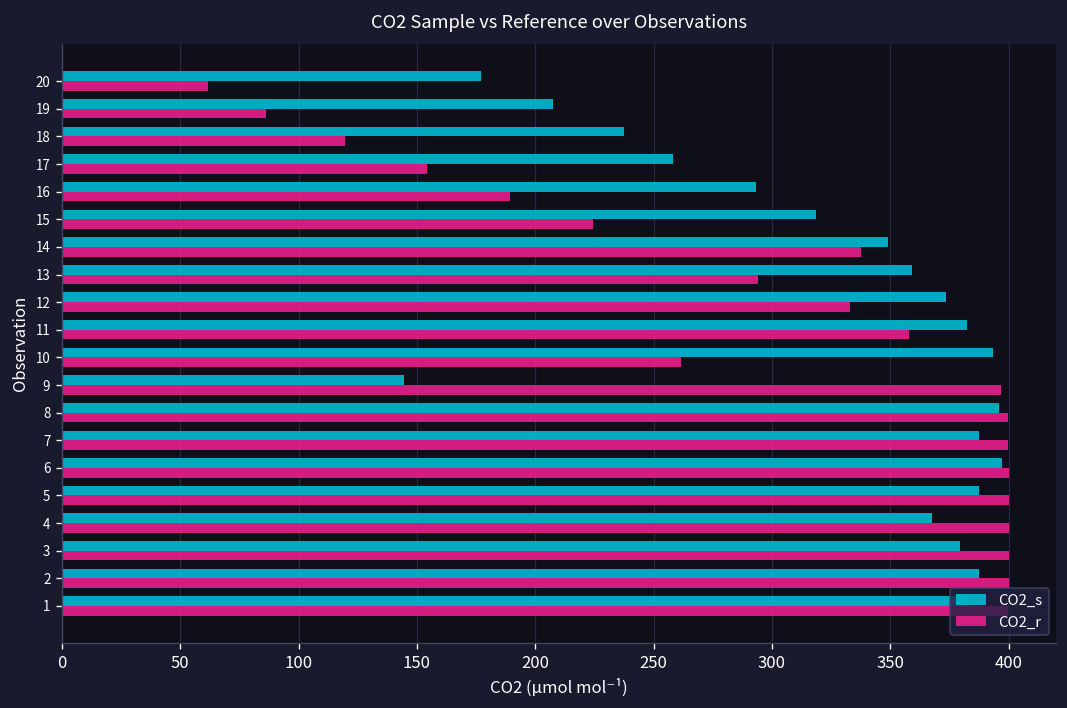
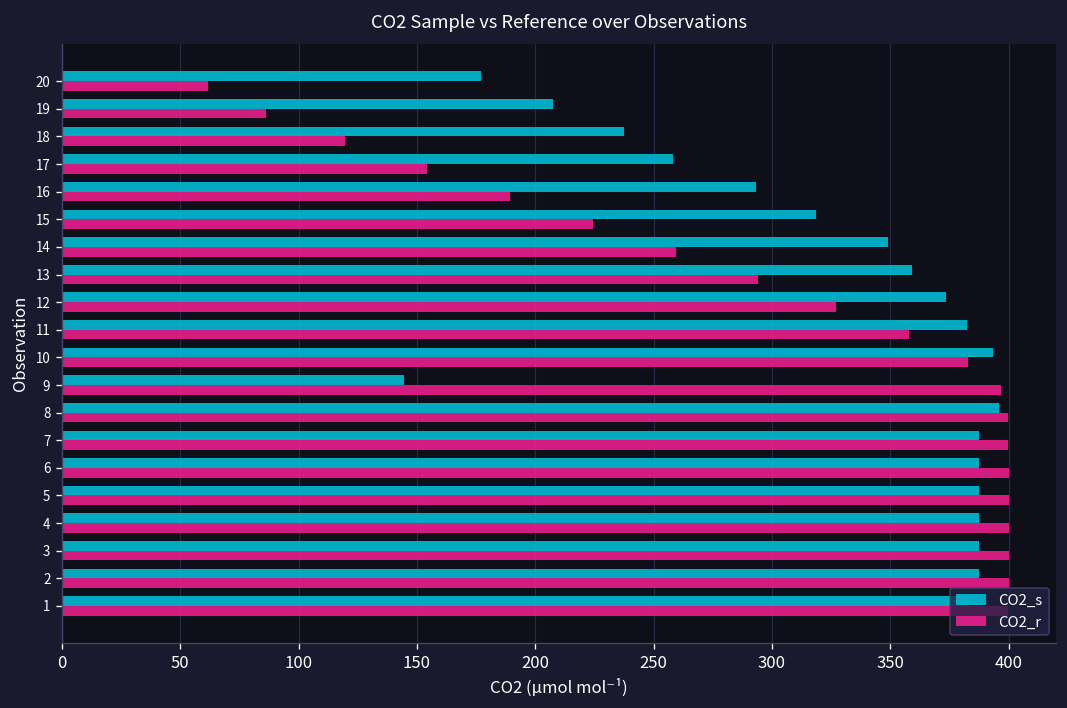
  {
    "CO2_s": {
      "20": 177,
      "19": 207,
      "18": 237,
      "17": 258,
      "16": 293,
      "15": 318,
      "14": 349,
      "13": 359,
      "12": 373,
      "11": 383,
      "10": 393,
      "9": 145,
      "8": 396,
      "7": 387,
-     "6": 397,
+     "6": 387,
      "5": 387,
-     "4": 368,
-     "3": 379,
+     "4": 387,
+     "3": 387,
      "2": 387
    },
    "CO2_r": {
      "20": 62,
      "19": 86,
      "18": 119,
      "17": 154,
      "16": 189,
      "15": 225,
-     "14": 338,
+     "14": 260,
      "13": 294,
-     "12": 333,
+     "12": 327,
      "11": 358,
-     "10": 261,
+     "10": 383,
      "9": 397,
      "8": 400,
      "7": 400,
      "6": 400,
      "5": 400,
      "4": 400,
      "3": 400,
      "2": 400
    }
  }
